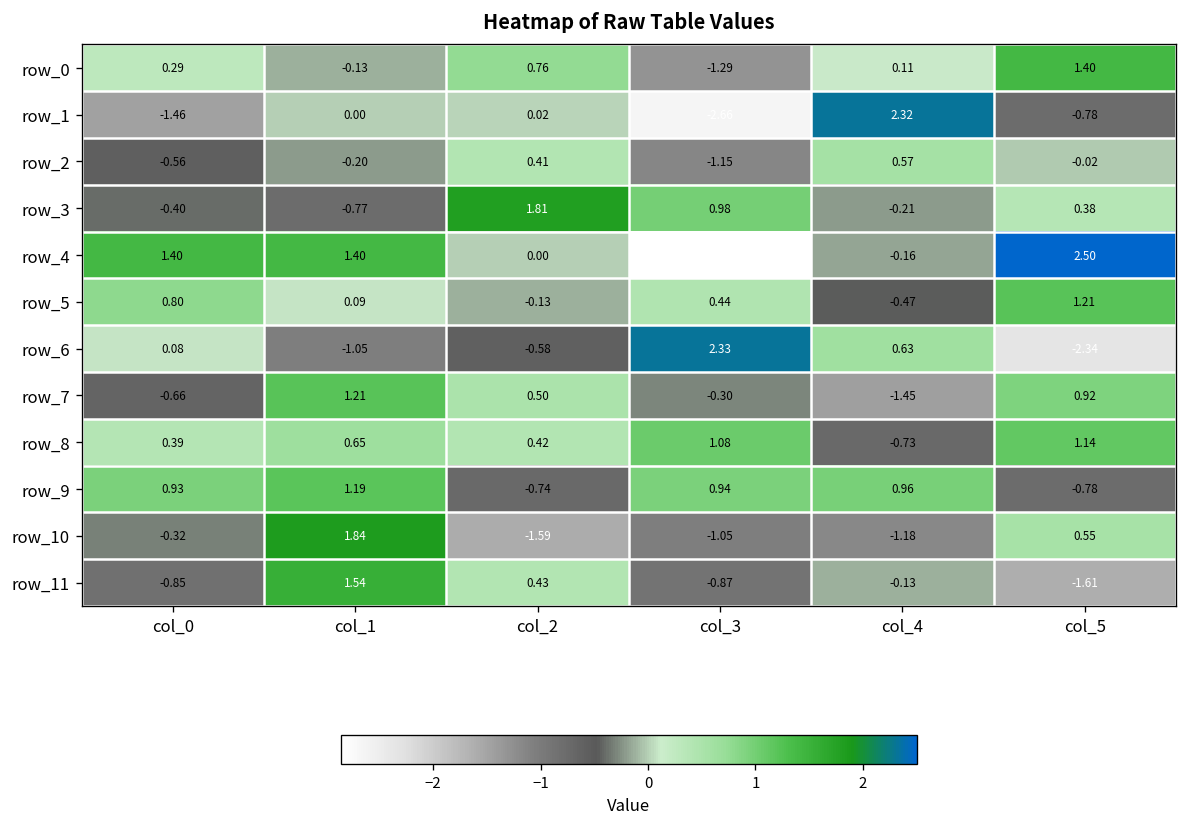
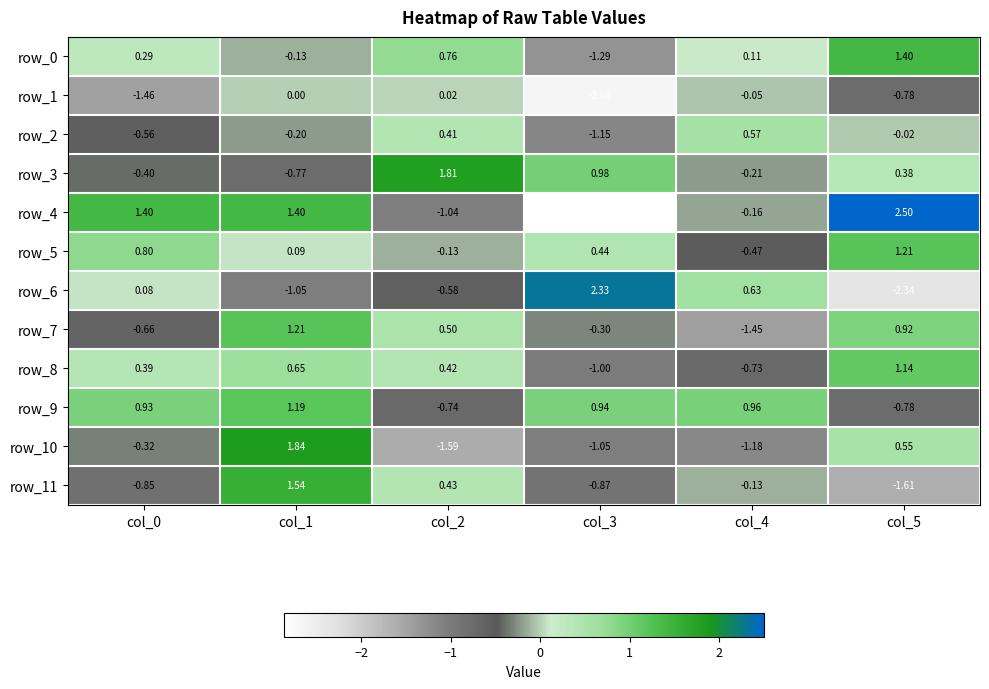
  {
    "row_0": {
      "col_0": 0.29,
      "col_1": -0.13,
      "col_2": 0.76,
      "col_3": -1.29,
      "col_4": 0.11,
      "col_5": 1.40
    },
    "row_1": {
      "col_0": -1.46,
      "col_1": 0.00,
      "col_2": 0.02,
-     "col_4": 2.32,
+     "col_4": -0.05,
      "col_5": -0.78
    },
    "row_2": {
      "col_0": -0.56,
      "col_1": -0.20,
      "col_2": 0.41,
      "col_3": -1.15,
      "col_4": 0.57,
      "col_5": -0.02
    },
    "row_3": {
      "col_0": -0.40,
      "col_1": -0.77,
      "col_2": 1.81,
      "col_3": 0.98,
      "col_4": -0.21,
      "col_5": 0.38
    },
    "row_4": {
      "col_0": 1.40,
      "col_1": 1.40,
-     "col_2": 0.00,
+     "col_2": -1.04,
      "col_4": -0.16,
      "col_5": 2.50
    },
    "row_5": {
      "col_0": 0.80,
      "col_1": 0.09,
      "col_2": -0.13,
      "col_3": 0.44,
      "col_4": -0.47,
      "col_5": 1.21
    },
    "row_6": {
      "col_0": 0.08,
      "col_1": -1.05,
      "col_2": -0.58,
      "col_3": 2.33,
      "col_4": 0.63
    },
    "row_7": {
      "col_0": -0.66,
      "col_1": 1.21,
      "col_2": 0.50,
      "col_3": -0.30,
      "col_4": -1.45,
      "col_5": 0.92
    },
    "row_8": {
      "col_0": 0.39,
      "col_1": 0.65,
      "col_2": 0.42,
-     "col_3": 1.08,
+     "col_3": -1.00,
      "col_4": -0.73,
      "col_5": 1.14
    },
    "row_9": {
      "col_0": 0.93,
      "col_1": 1.19,
      "col_2": -0.74,
      "col_3": 0.94,
      "col_4": 0.96,
      "col_5": -0.78
    },
    "row_10": {
      "col_0": -0.32,
      "col_1": 1.84,
      "col_2": -1.59,
      "col_3": -1.05,
      "col_4": -1.18,
      "col_5": 0.55
    },
    "row_11": {
      "col_0": -0.85,
      "col_1": 1.54,
      "col_2": 0.43,
      "col_3": -0.87,
      "col_4": -0.13,
      "col_5": -1.61
    }
  }
